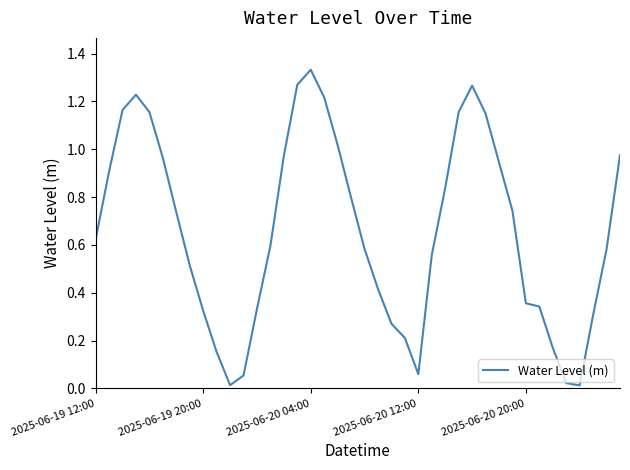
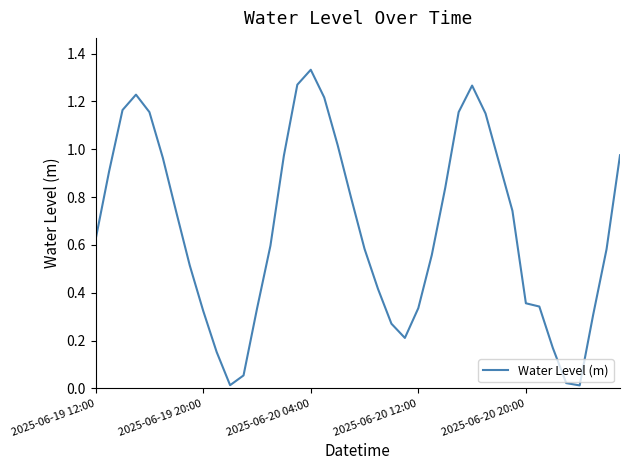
  {
    "2025-06-19 12:00": 0.62,
    "2025-06-19 20:00": 0.32,
    "2025-06-20 04:00": 1.33,
-   "2025-06-20 12:00": 0.06,
+   "2025-06-20 12:00": 0.34,
    "2025-06-20 20:00": 0.36
  }
